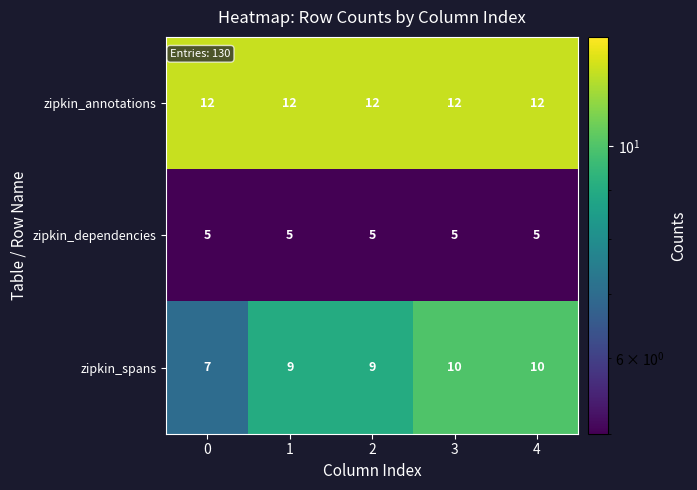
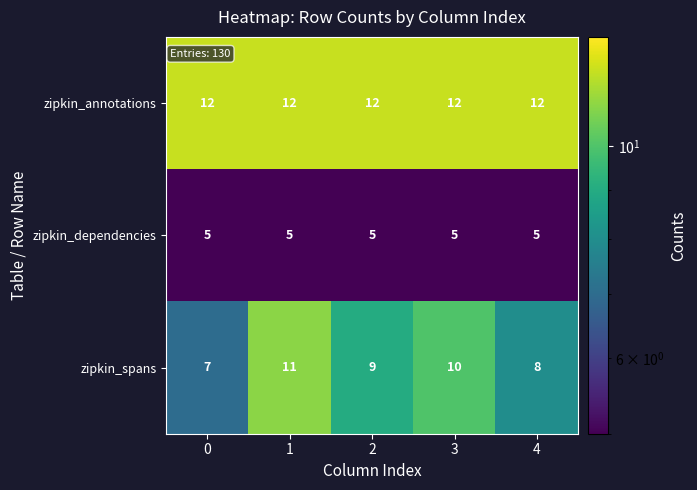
  {
    "zipkin_annotations": {
      "0": 12,
      "1": 12,
      "2": 12,
      "3": 12,
      "4": 12
    },
    "zipkin_dependencies": {
      "0": 5,
      "1": 5,
      "2": 5,
      "3": 5,
      "4": 5
    },
    "zipkin_spans": {
      "0": 7,
-     "1": 9,
+     "1": 11,
      "2": 9,
      "3": 10,
-     "4": 10
+     "4": 8
    }
  }
